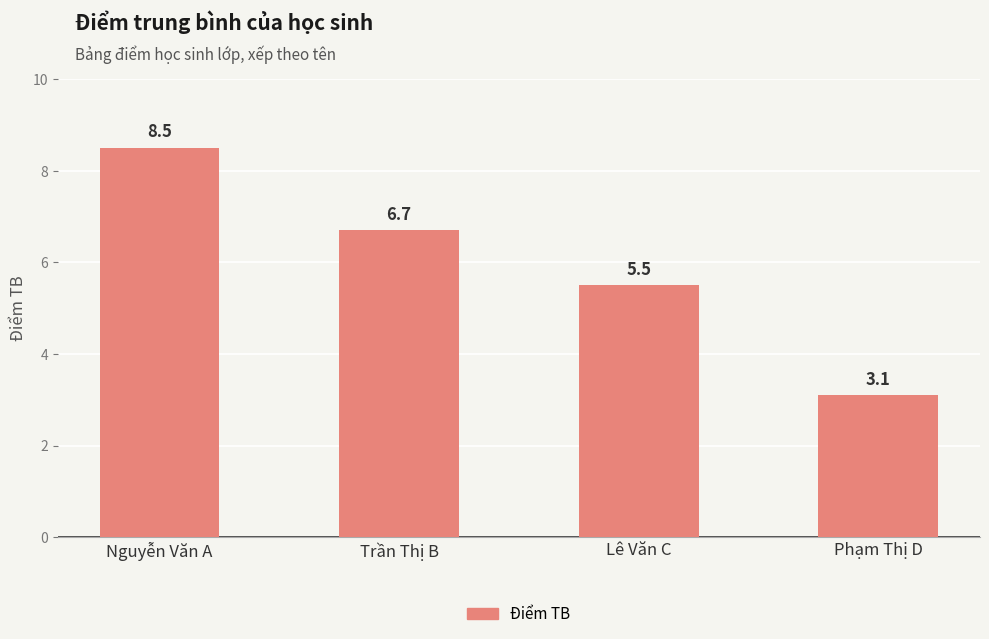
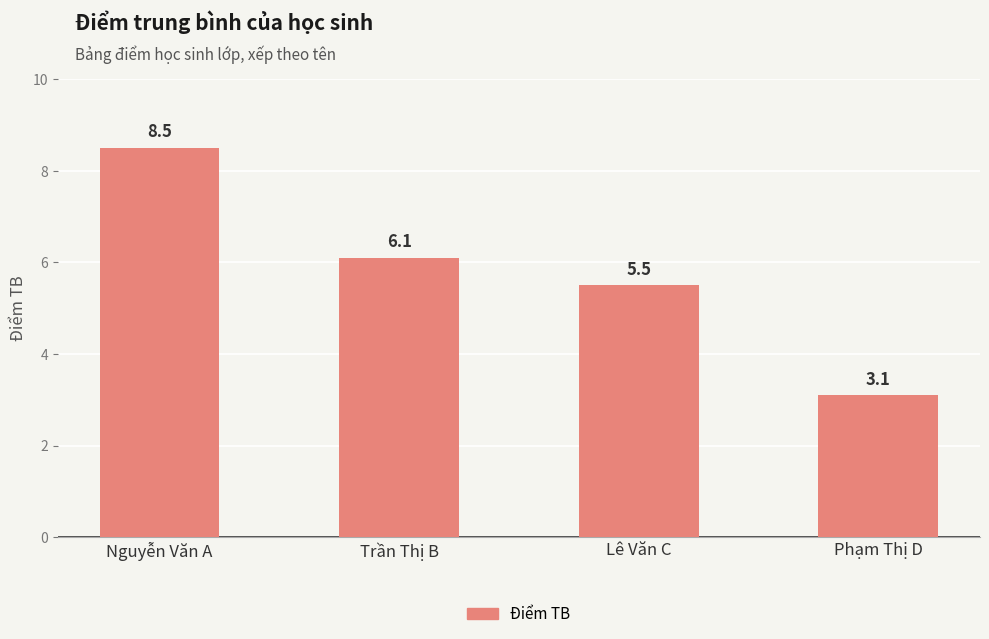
  {
    "Nguyễn Văn A": 8.5,
-   "Trần Thị B": 6.7,
+   "Trần Thị B": 6.1,
    "Lê Văn C": 5.5,
    "Phạm Thị D": 3.1
  }
